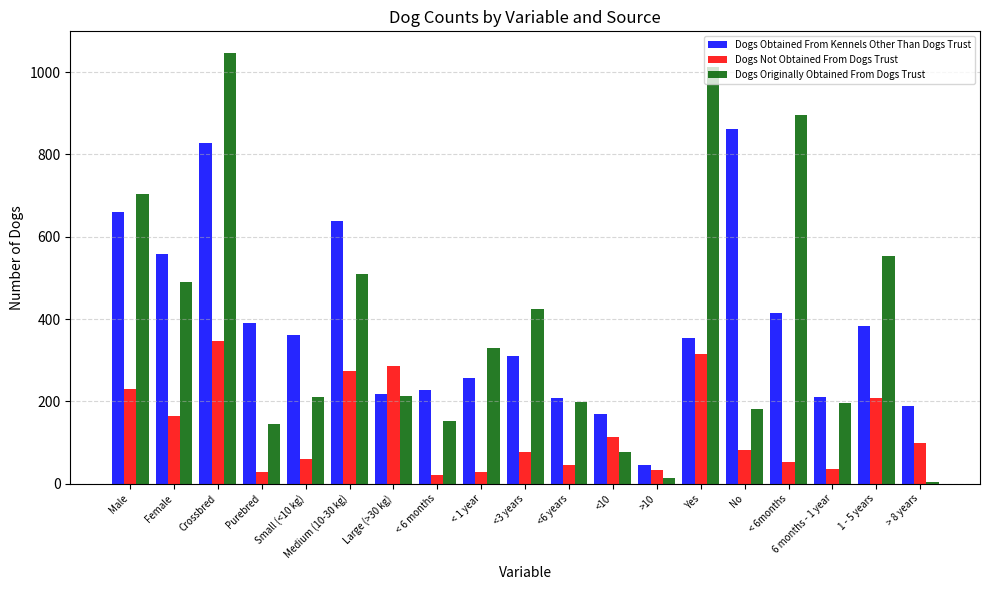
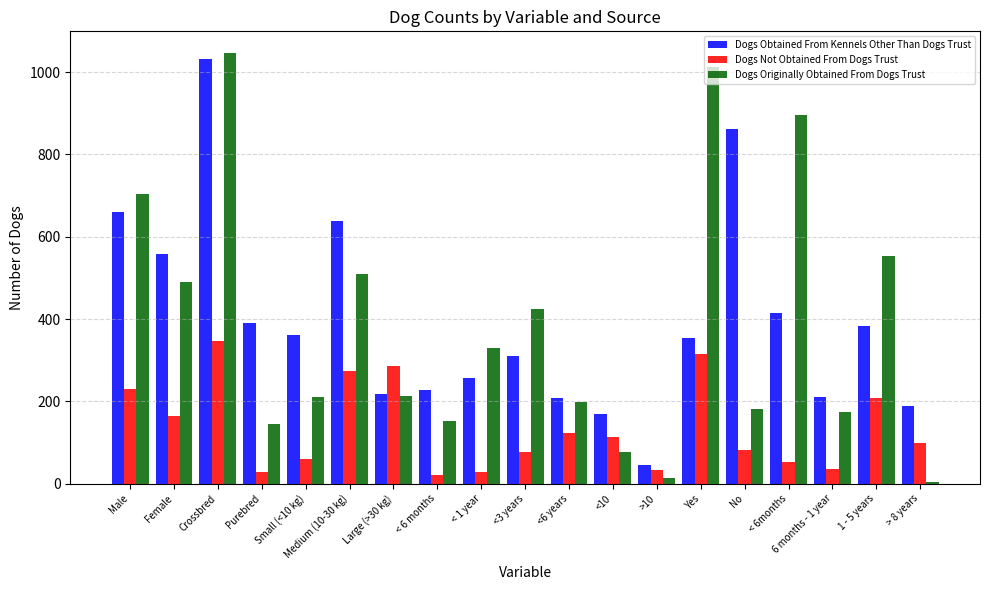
  {
    "Dogs Obtained From Kennels Other Than Dogs Trust": {
      "Male": 660,
      "Female": 560,
-     "Crossbred": 830,
+     "Crossbred": 1030,
      "Purebred": 390,
      "Small (<10 kg)": 360,
      "Medium (10-30 kg)": 640,
      "Large (>30 kg)": 220,
      "< 6 months": 230,
      "< 1 year": 260,
      "<3 years": 310,
      "<6 years": 210,
      "<10": 170,
      ">10": 40,
      "Yes": 360,
      "No": 860,
      "< 6months": 410,
      "6 months - 1 year": 210,
      "1 - 5 years": 380,
      "> 8 years": 190
    },
    "Dogs Not Obtained From Dogs Trust": {
      "Male": 230,
      "Female": 170,
      "Crossbred": 350,
      "Purebred": 30,
      "Small (<10 kg)": 60,
      "Medium (10-30 kg)": 270,
      "Large (>30 kg)": 290,
      "< 6 months": 20,
      "< 1 year": 30,
      "<3 years": 80,
-     "<6 years": 50,
+     "<6 years": 120,
      "<10": 110,
      ">10": 30,
      "Yes": 310,
      "No": 80,
      "< 6months": 50,
      "6 months - 1 year": 40,
      "1 - 5 years": 210,
      "> 8 years": 100
    },
    "Dogs Originally Obtained From Dogs Trust": {
      "Male": 700,
      "Female": 490,
      "Crossbred": 1050,
      "Purebred": 150,
      "Small (<10 kg)": 210,
      "Medium (10-30 kg)": 510,
      "Large (>30 kg)": 210,
      "< 6 months": 150,
      "< 1 year": 330,
      "<3 years": 420,
      "<6 years": 200,
      "<10": 80,
      ">10": 10,
      "No": 180,
      "< 6months": 900,
-     "6 months - 1 year": 200,
+     "6 months - 1 year": 180,
      "1 - 5 years": 550
    }
  }
